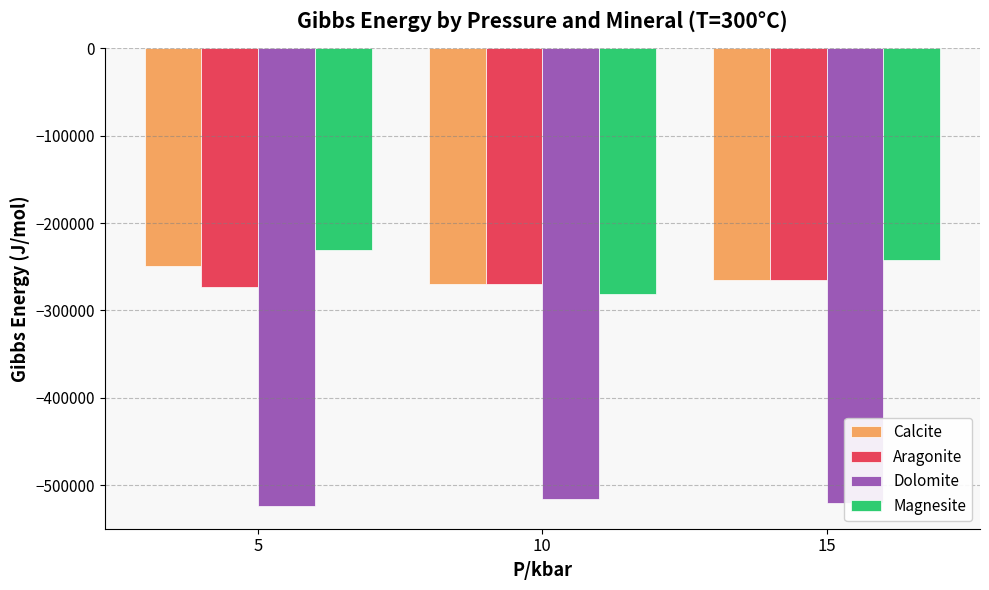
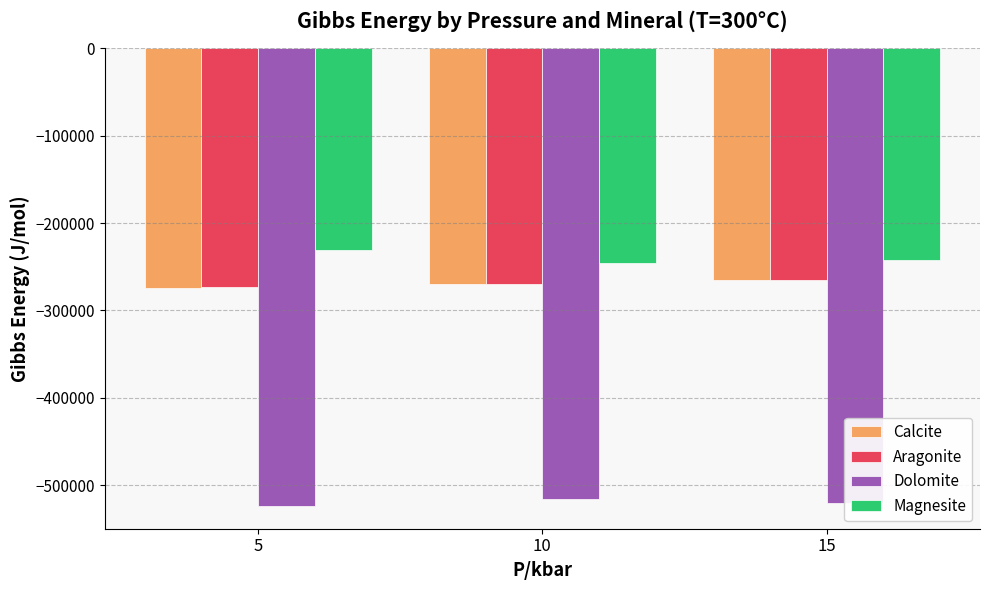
  {
    "Calcite": {
-     "5": -250000,
+     "5": -270000,
      "10": -270000,
      "15": -260000
    },
    "Aragonite": {
      "5": -270000,
      "10": -270000,
      "15": -270000
    },
    "Dolomite": {
      "5": -520000,
      "10": -520000
    },
    "Magnesite": {
      "5": -230000,
-     "10": -280000,
+     "10": -250000,
      "15": -240000
    }
  }
